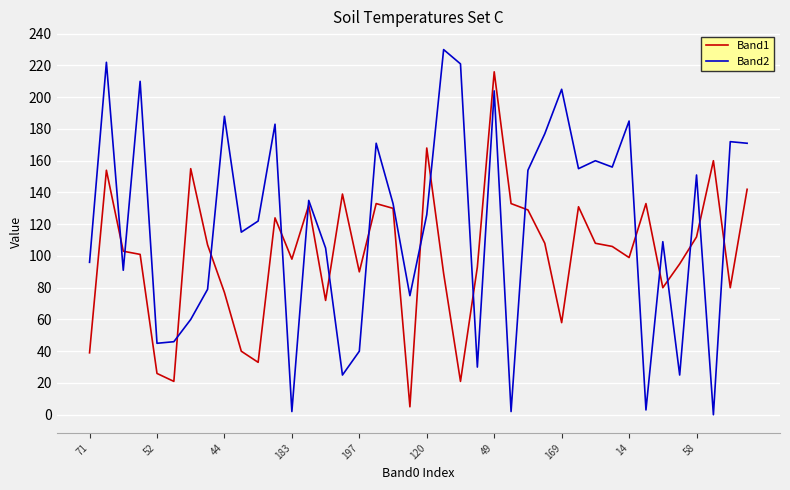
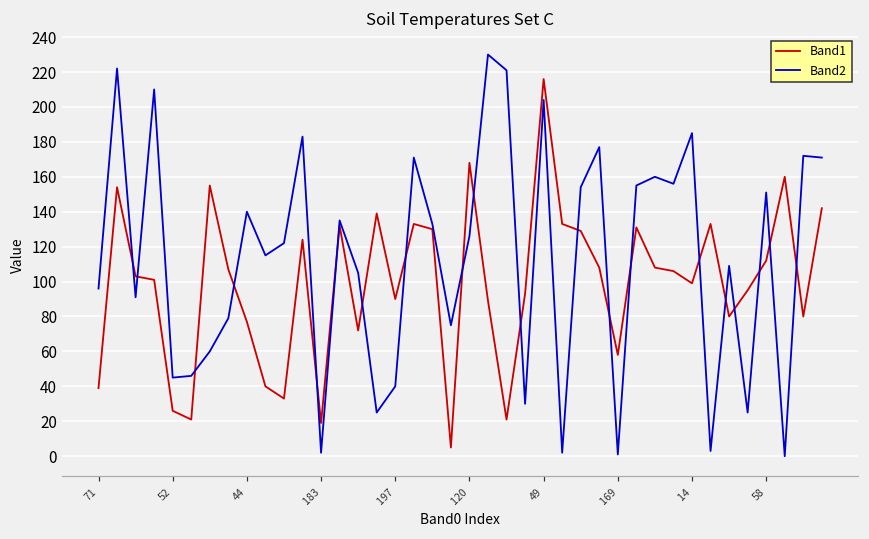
  {
    "Band1": {
      "71": 39,
      "52": 26,
      "44": 77,
-     "183": 98,
+     "183": 19,
      "197": 90,
      "120": 168,
      "49": 216,
      "169": 58,
      "58": 112
    },
    "Band2": {
      "71": 96,
      "52": 45,
-     "44": 188,
+     "44": 140,
      "183": 2,
      "197": 40,
      "120": 126,
      "49": 204,
-     "169": 205,
+     "169": 1,
      "58": 151
    }
  }
